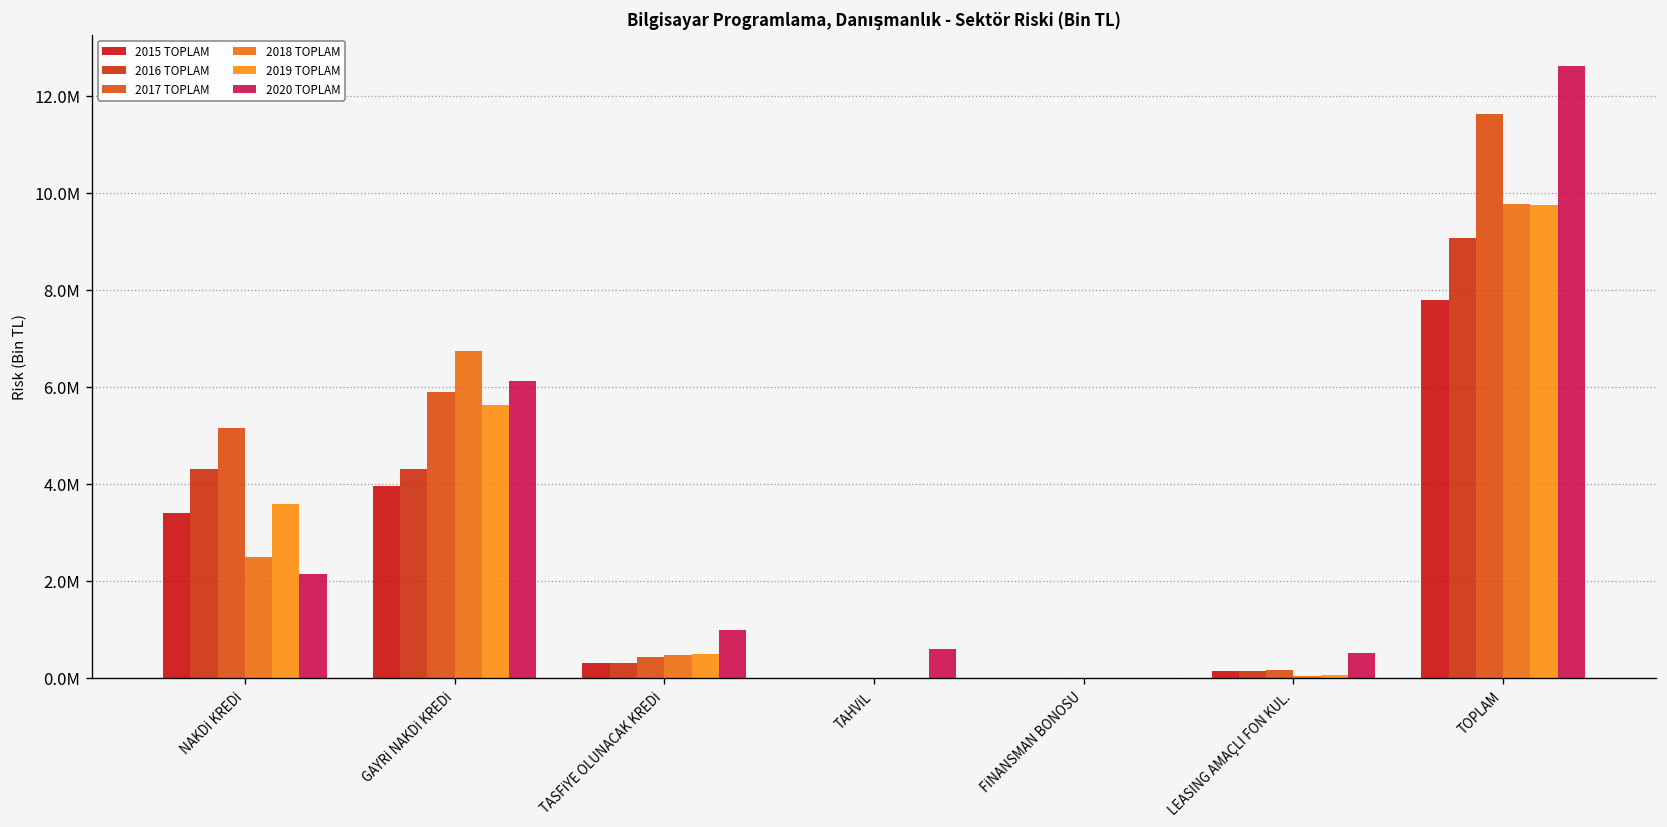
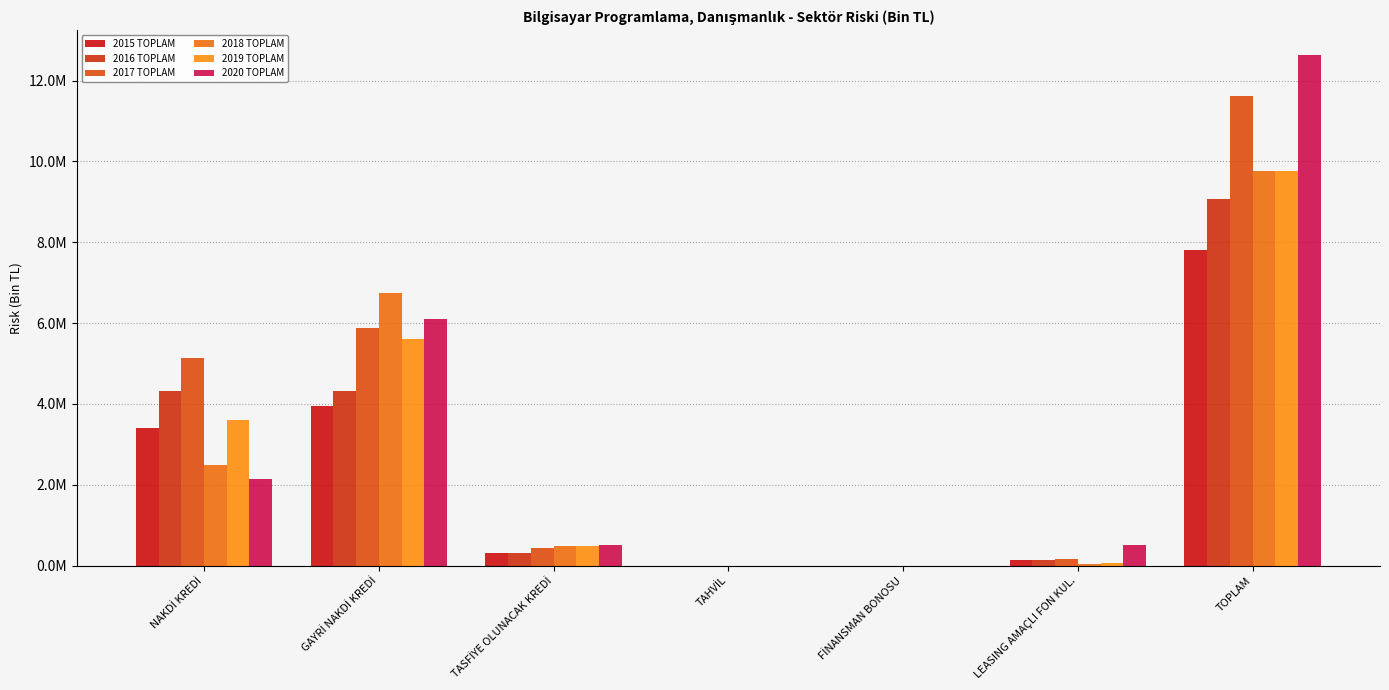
  {
    "2020 TOPLAM": {
      "NAKDİ KREDİ": 2100000,
      "GAYRİ NAKDİ KREDİ": 6100000,
-     "TASFİYE OLUNACAK KREDİ": 1000000,
-     "TAHVİL": 600000,
+     "TASFİYE OLUNACAK KREDİ": 500000,
+     "TAHVİL": 0,
      "FİNANSMAN BONOSU": 0,
      "LEASING AMAÇLI FON KUL.": 500000,
      "TOPLAM": 12600000
    }
  }
